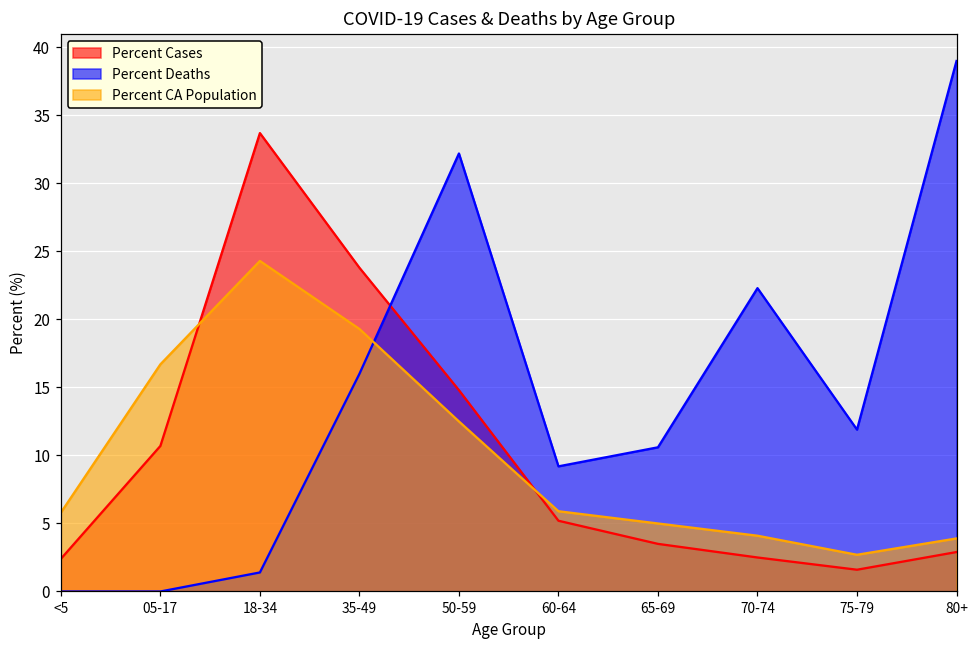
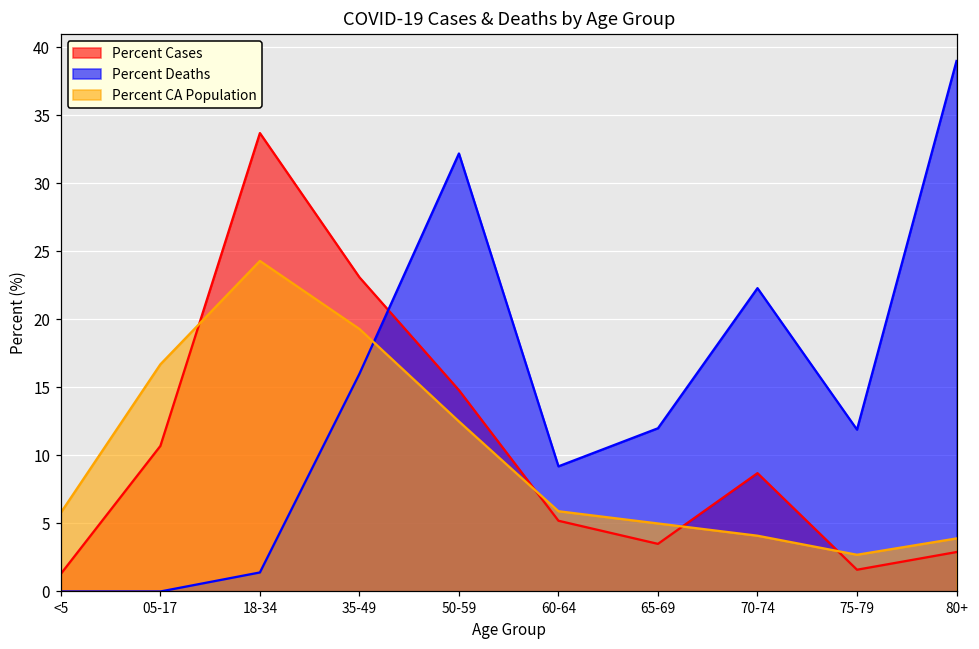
  {
    "Percent Cases": {
-     "<5": 2.4,
+     "<5": 1.3,
      "05-17": 10.7,
      "18-34": 33.7,
-     "35-49": 23.8,
+     "35-49": 23.1,
      "50-59": 14.8,
      "60-64": 5.2,
      "65-69": 3.5,
-     "70-74": 2.5,
+     "70-74": 8.7,
      "75-79": 1.6,
      "80+": 2.9
    },
    "Percent Deaths": {
      "<5": 0.0,
      "05-17": 0.0,
      "18-34": 1.4,
      "35-49": 16.0,
      "50-59": 32.2,
      "60-64": 9.2,
-     "65-69": 10.6,
+     "65-69": 12.0,
      "70-74": 22.3,
      "75-79": 11.9,
      "80+": 39.0
    },
    "Percent CA Population": {
      "<5": 5.8,
      "05-17": 16.7,
      "18-34": 24.3,
      "35-49": 19.3,
      "50-59": 12.5,
      "60-64": 5.9,
      "65-69": 5.0,
      "70-74": 4.1,
      "75-79": 2.7,
      "80+": 3.9
    }
  }
